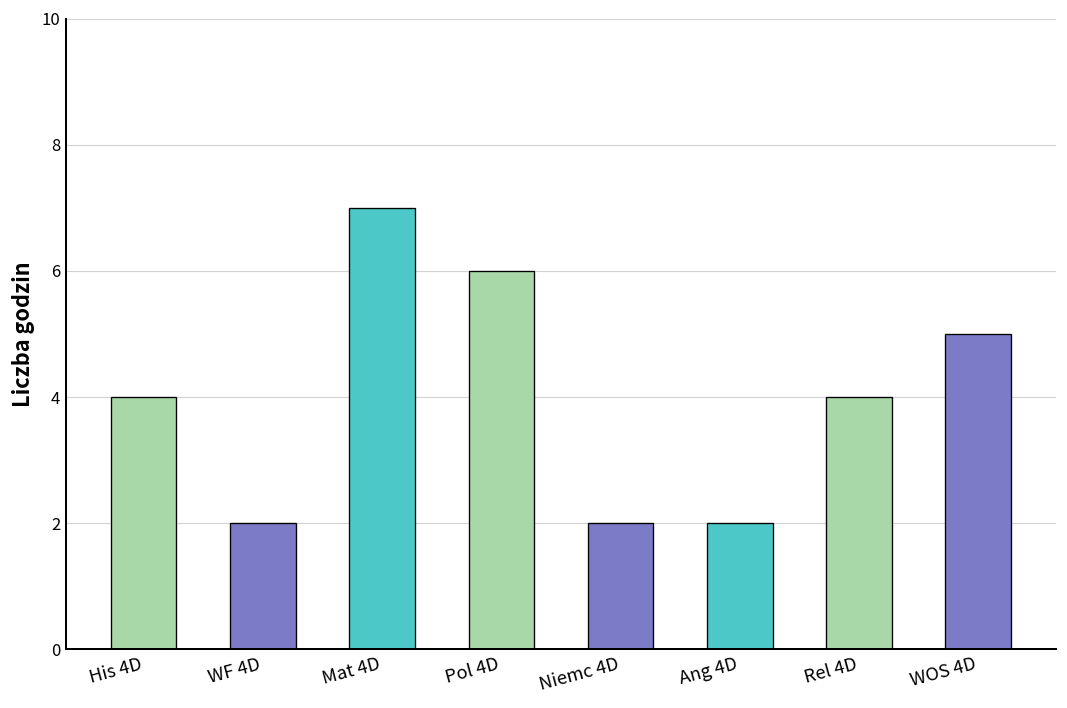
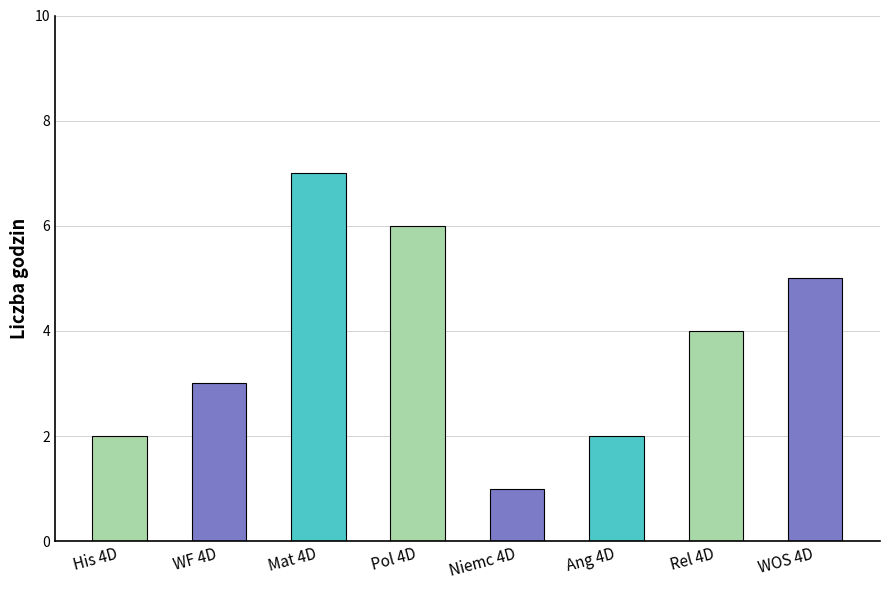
  {
-   "His 4D": 4,
-   "WF 4D": 2,
+   "His 4D": 2,
+   "WF 4D": 3,
    "Mat 4D": 7,
    "Pol 4D": 6,
-   "Niemc 4D": 2,
+   "Niemc 4D": 1,
    "Ang 4D": 2,
    "Rel 4D": 4,
    "WOS 4D": 5
  }
